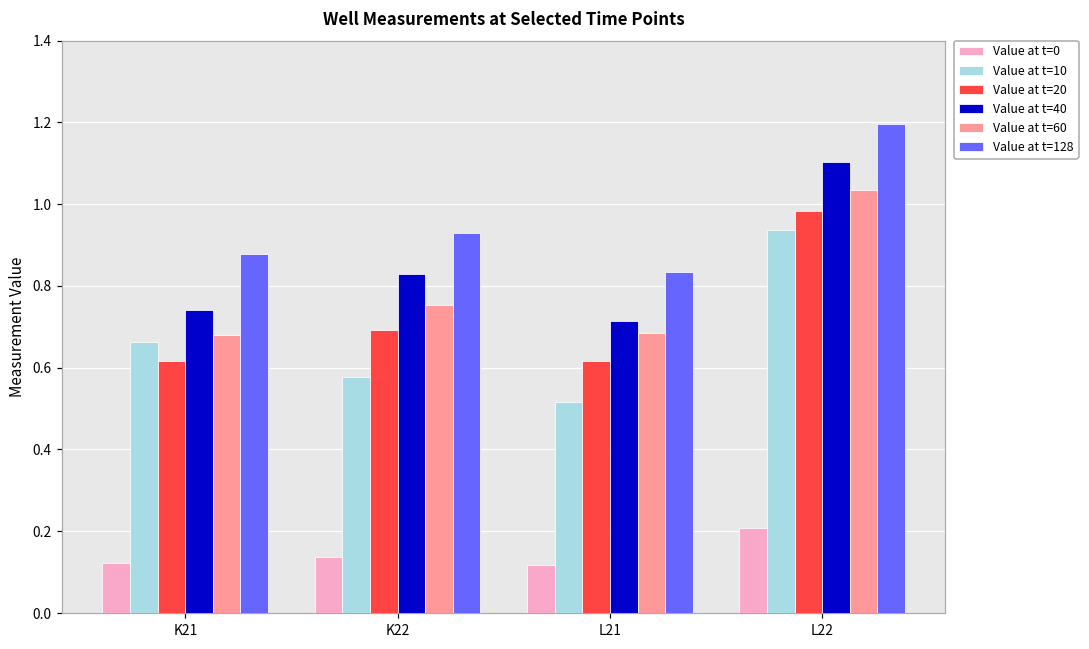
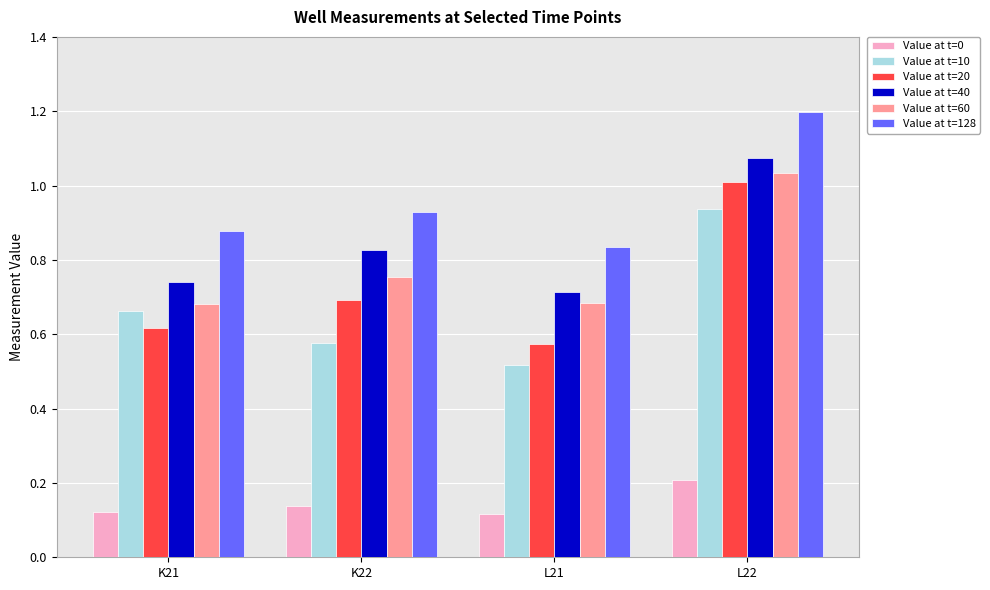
  {
    "Value at t=10": {
      "K21": 0.66,
      "K22": 0.58,
      "L21": 0.52,
      "L22": 0.94
    },
    "Value at t=20": {
      "K21": 0.62,
      "K22": 0.69,
-     "L21": 0.62,
-     "L22": 0.98
+     "L21": 0.58,
+     "L22": 1.01
    },
    "Value at t=40": {
      "K21": 0.74,
      "K22": 0.83,
      "L21": 0.71,
-     "L22": 1.10
+     "L22": 1.07
    },
    "Value at t=128": {
      "K21": 0.88,
      "K22": 0.93,
      "L21": 0.83,
      "L22": 1.20
    }
  }
